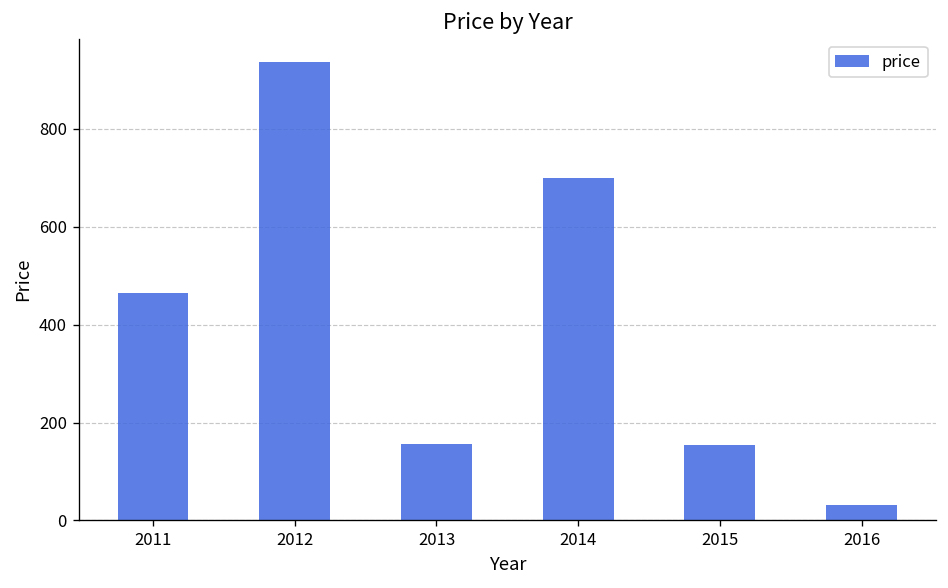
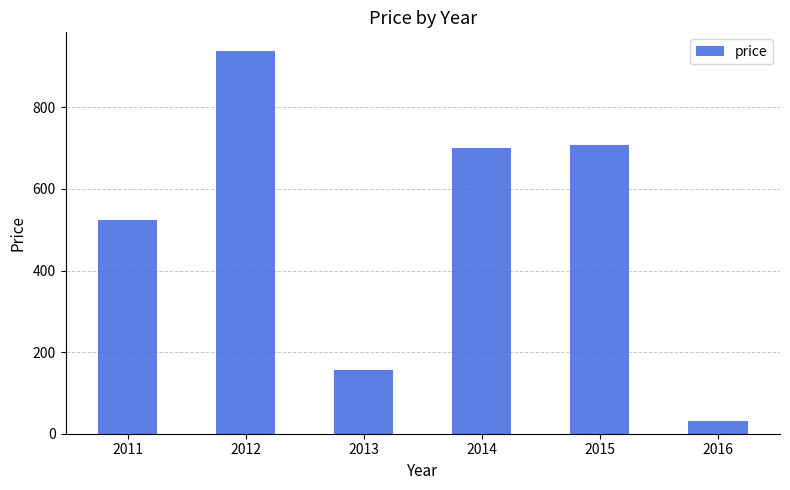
  {
-   "2011": 470,
+   "2011": 520,
    "2012": 940,
    "2013": 160,
    "2014": 700,
-   "2015": 160,
+   "2015": 710,
    "2016": 30
  }
